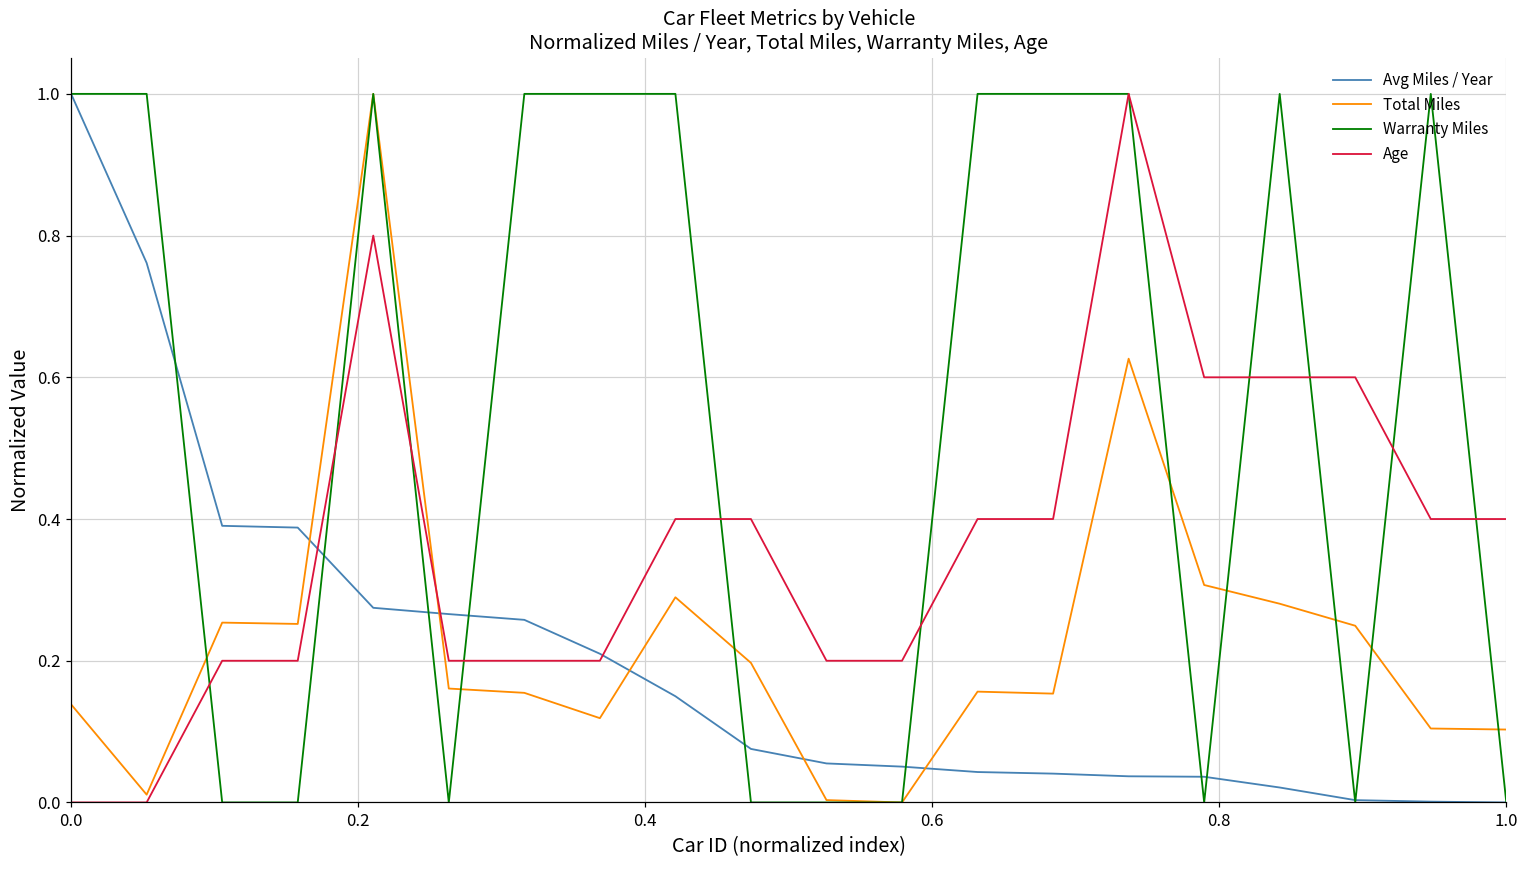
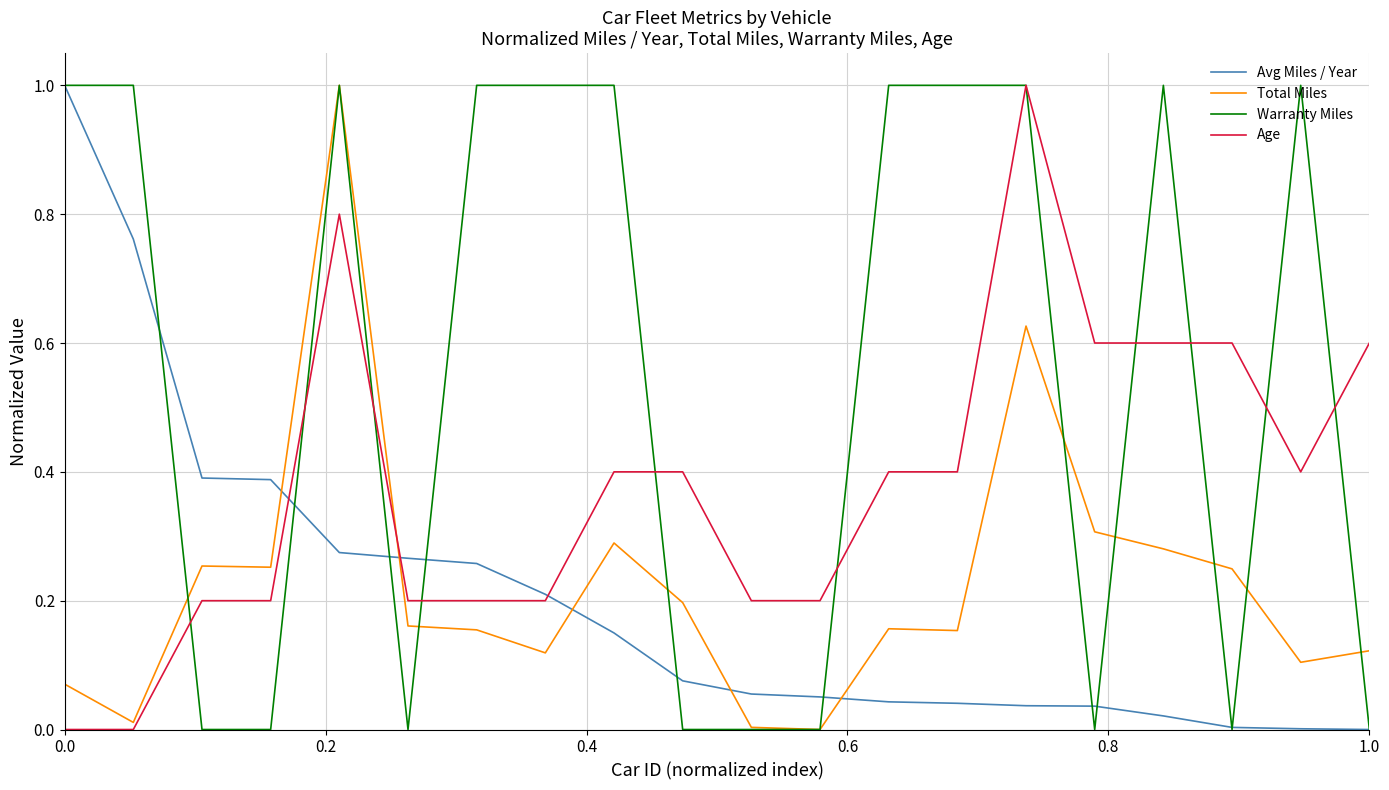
  {
    "Total Miles": {
-     "0.0": 0.14,
-     "1.0": 0.10
+     "0.0": 0.07,
+     "1.0": 0.12
    },
    "Age": {
      "0.0": 0.00,
-     "1.0": 0.40
+     "1.0": 0.60
    }
  }
